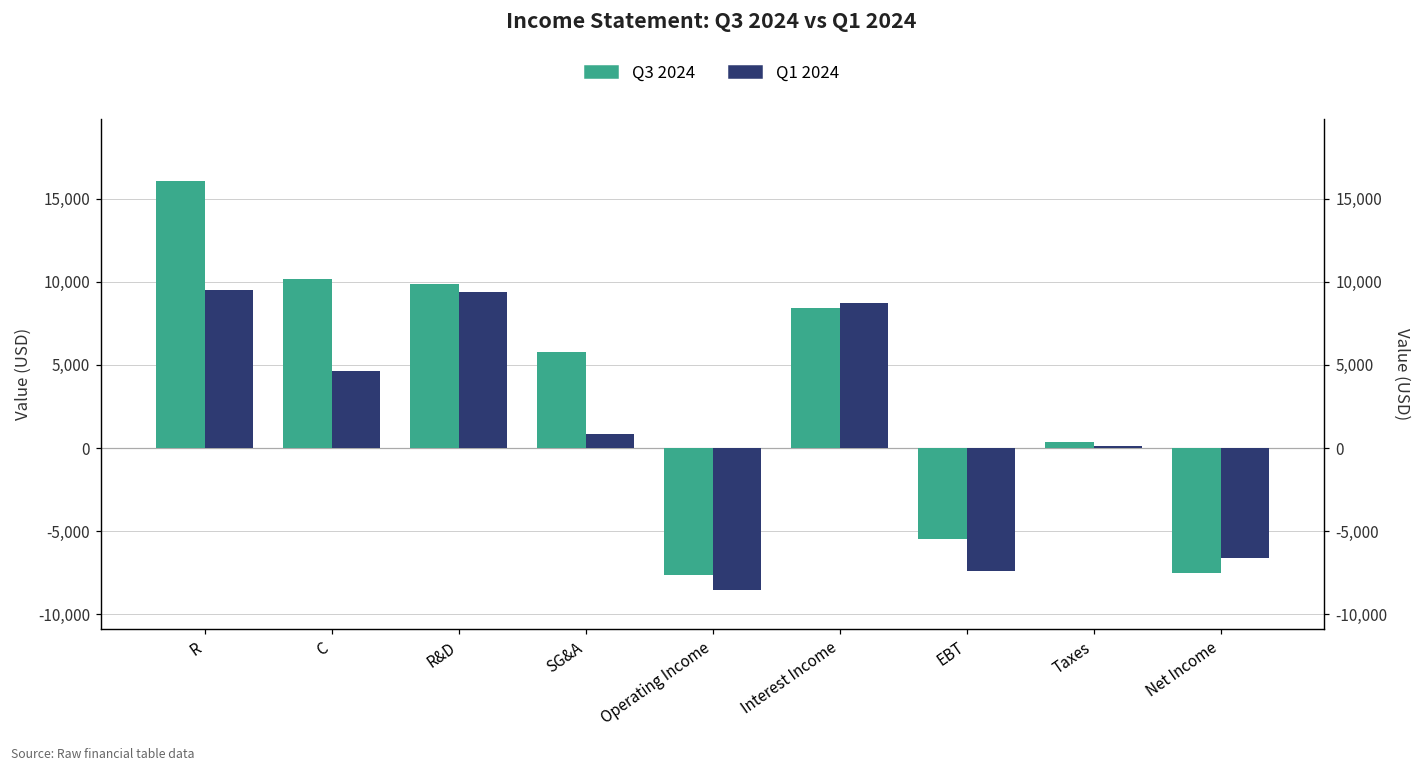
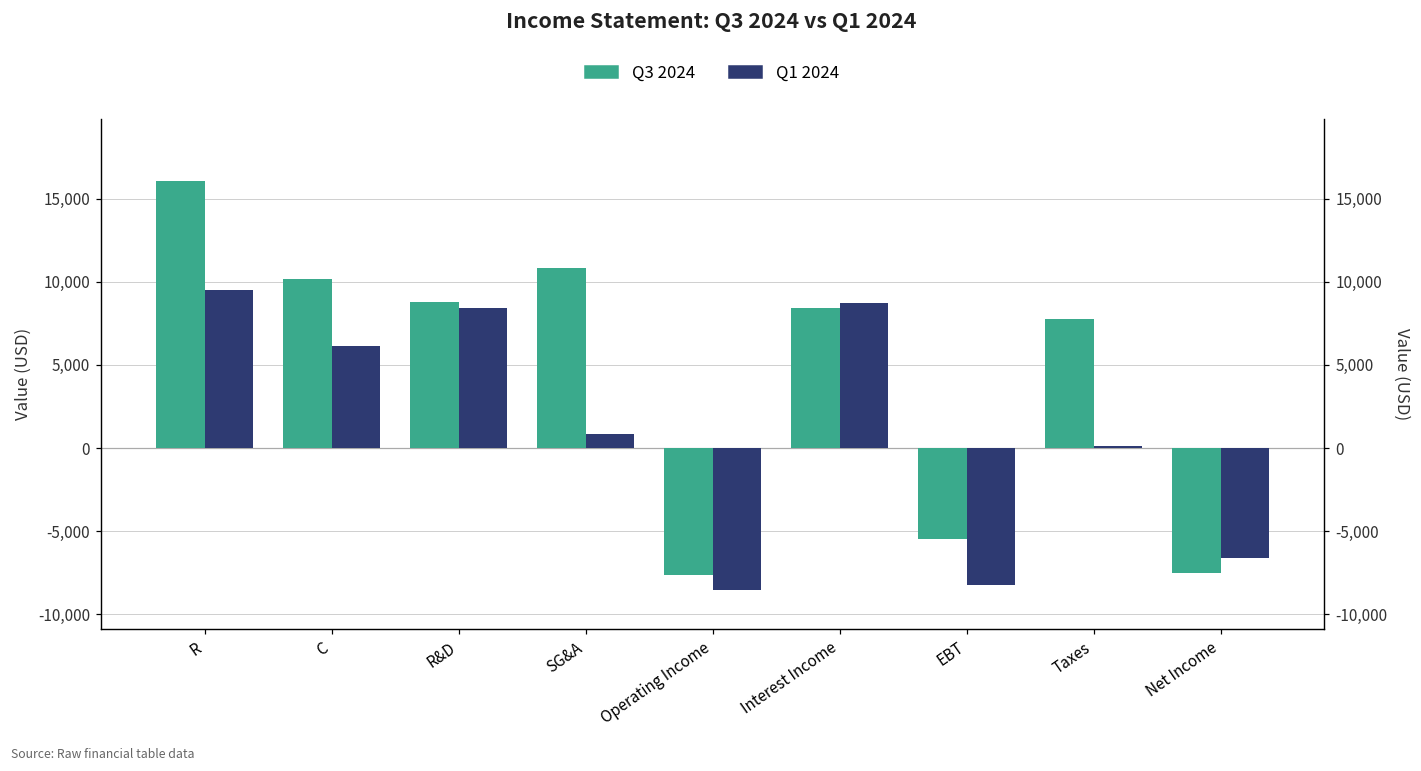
  {
    "Q3 2024": {
      "R": "16,000",
      "C": "10,200",
-     "R&D": "9,900",
-     "SG&A": "5,800",
+     "R&D": "8,800",
+     "SG&A": "10,800",
      "Operating Income": "-7,600",
      "Interest Income": "8,400",
      "EBT": "-5,400",
-     "Taxes": "300",
+     "Taxes": "7,700",
      "Net Income": "-7,500"
    },
    "Q1 2024": {
      "R": "9,500",
-     "C": "4,600",
-     "R&D": "9,400",
+     "C": "6,100",
+     "R&D": "8,400",
      "SG&A": "800",
      "Operating Income": "-8,500",
      "Interest Income": "8,700",
-     "EBT": "-7,400",
+     "EBT": "-8,200",
      "Net Income": "-6,600"
    }
  }
